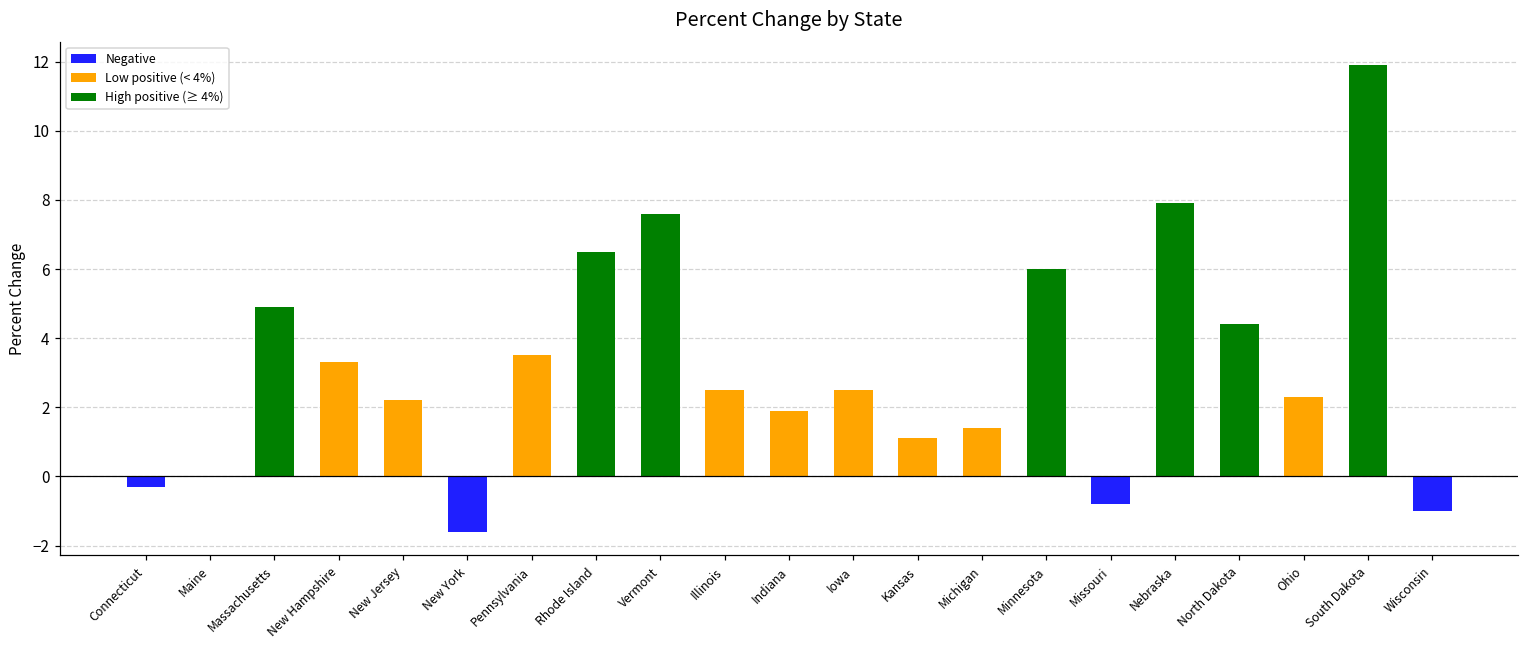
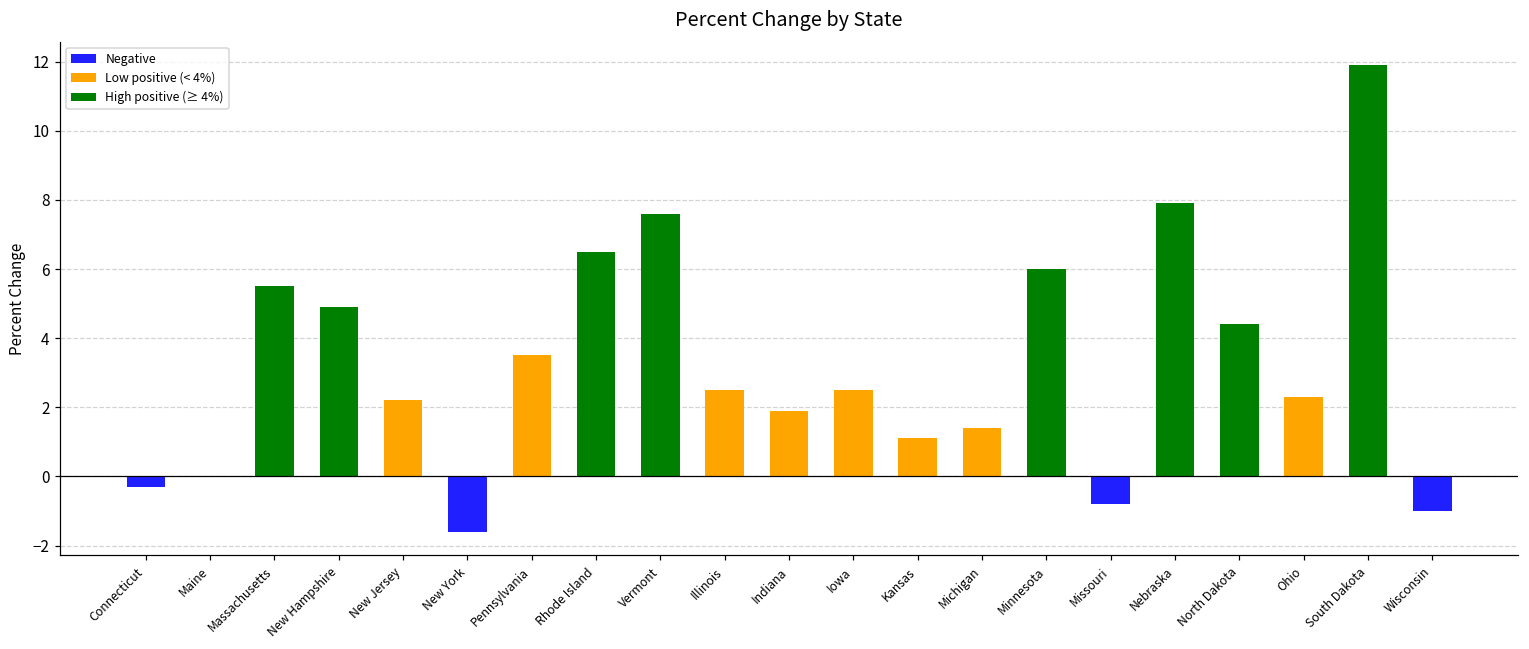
  {
    "Connecticut": -0.3,
    "Maine": 0.0,
-   "Massachusetts": 4.9,
-   "New Hampshire": 3.3,
+   "Massachusetts": 5.5,
+   "New Hampshire": 4.9,
    "New Jersey": 2.2,
    "New York": -1.6,
    "Pennsylvania": 3.5,
    "Rhode Island": 6.5,
    "Vermont": 7.6,
    "Illinois": 2.5,
    "Indiana": 1.9,
    "Iowa": 2.5,
    "Kansas": 1.1,
    "Michigan": 1.4,
    "Minnesota": 6.0,
    "Missouri": -0.8,
    "Nebraska": 7.9,
    "North Dakota": 4.4,
    "Ohio": 2.3,
    "South Dakota": 11.9,
    "Wisconsin": -1.0
  }
